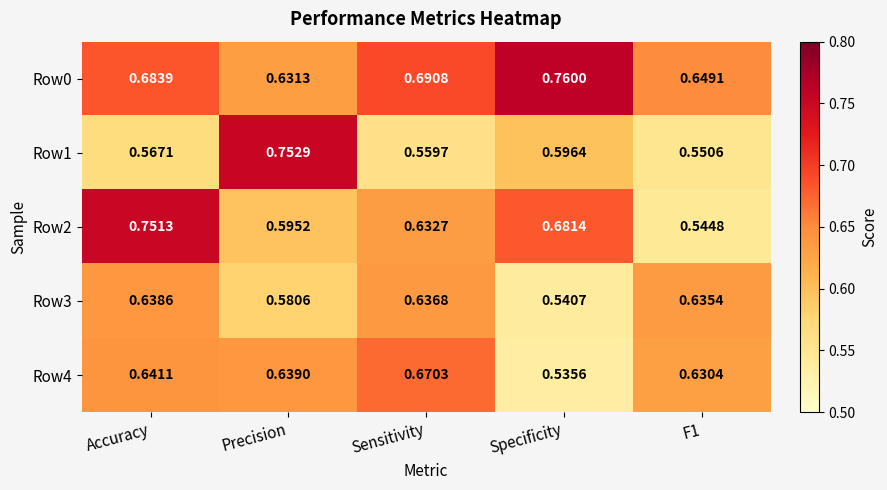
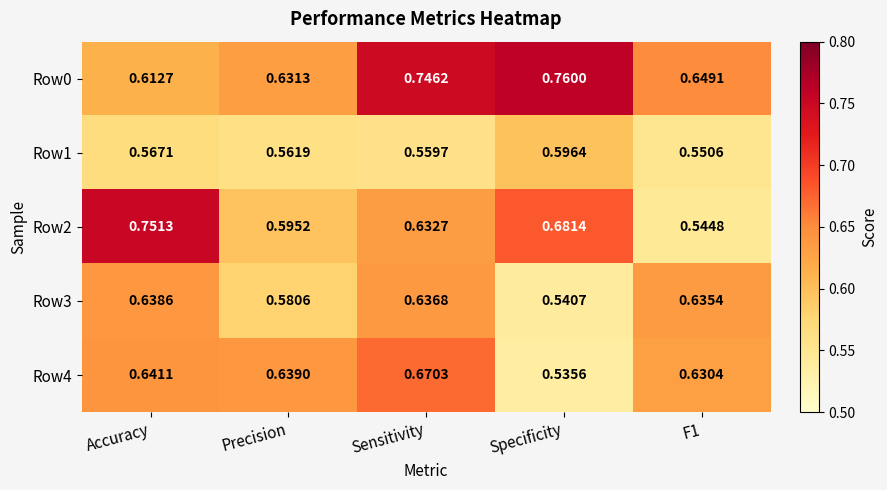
  {
    "Row0": {
-     "Accuracy": 0.6839,
+     "Accuracy": 0.6127,
      "Precision": 0.6313,
-     "Sensitivity": 0.6908,
+     "Sensitivity": 0.7462,
      "Specificity": 0.7600,
      "F1": 0.6491
    },
    "Row1": {
      "Accuracy": 0.5671,
-     "Precision": 0.7529,
+     "Precision": 0.5619,
      "Sensitivity": 0.5597,
      "Specificity": 0.5964,
      "F1": 0.5506
    },
    "Row2": {
      "Accuracy": 0.7513,
      "Precision": 0.5952,
      "Sensitivity": 0.6327,
      "Specificity": 0.6814,
      "F1": 0.5448
    },
    "Row3": {
      "Accuracy": 0.6386,
      "Precision": 0.5806,
      "Sensitivity": 0.6368,
      "Specificity": 0.5407,
      "F1": 0.6354
    },
    "Row4": {
      "Accuracy": 0.6411,
      "Precision": 0.6390,
      "Sensitivity": 0.6703,
      "Specificity": 0.5356,
      "F1": 0.6304
    }
  }
